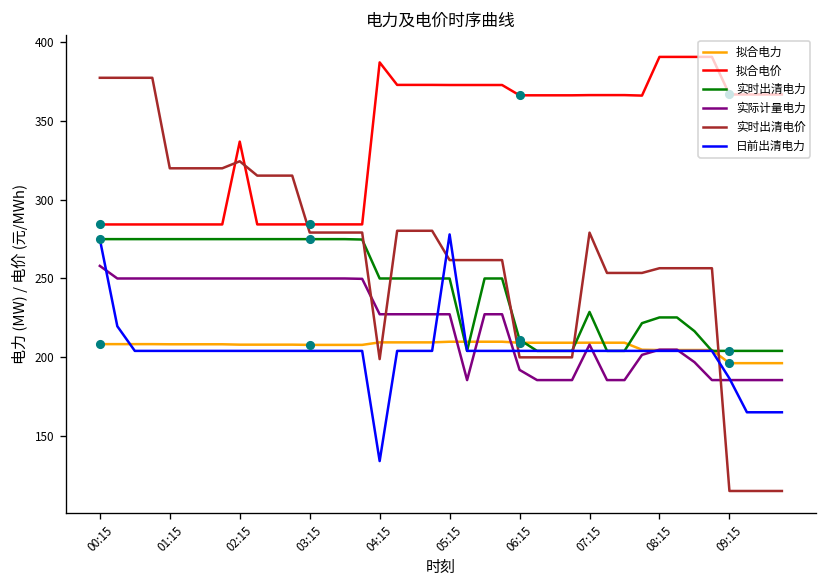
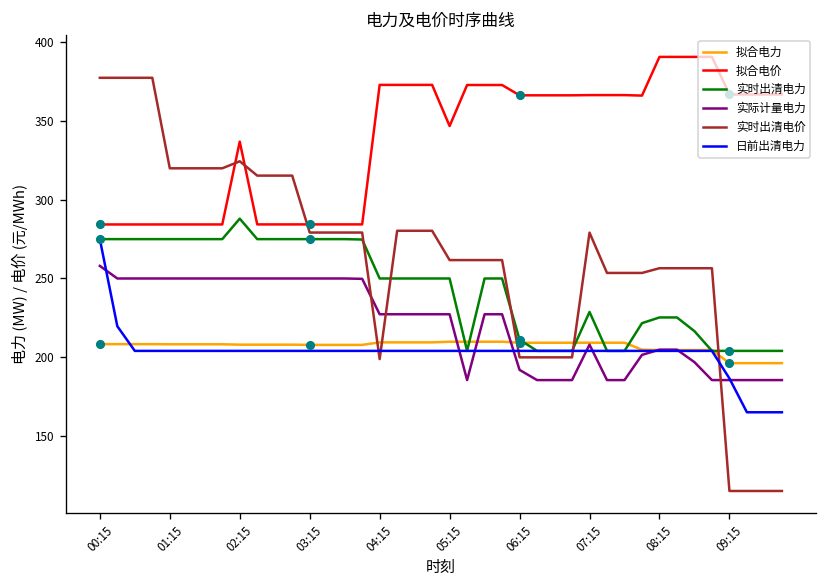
  {
    "拟合电力": {
      "01:15": 208,
      "02:15": 208,
      "04:15": 209,
      "05:15": 210
    },
    "拟合电价": {
      "01:15": 284,
      "02:15": 337,
-     "04:15": 387,
-     "05:15": 373,
+     "04:15": 373,
+     "05:15": 347,
      "07:15": 367,
      "08:15": 391
    },
    "实时出清电力": {
      "01:15": 275,
-     "02:15": 275,
+     "02:15": 288,
      "04:15": 250,
      "05:15": 250,
      "07:15": 229,
      "08:15": 225
    },
    "实际计量电力": {
      "00:15": 258,
      "01:15": 250,
      "02:15": 250,
      "03:15": 250,
      "04:15": 227,
      "05:15": 227,
      "06:15": 192
    },
    "实时出清电价": {
      "00:15": 378,
      "01:15": 320,
      "02:15": 324,
      "03:15": 279,
      "04:15": 199,
      "05:15": 262,
      "06:15": 200,
      "07:15": 279,
      "08:15": 257,
      "09:15": 115
    },
    "日前出清电力": {
      "01:15": 204,
      "02:15": 204,
      "03:15": 204,
-     "04:15": 134,
-     "05:15": 278,
+     "04:15": 204,
+     "05:15": 204,
      "06:15": 204,
      "07:15": 204
    }
  }
